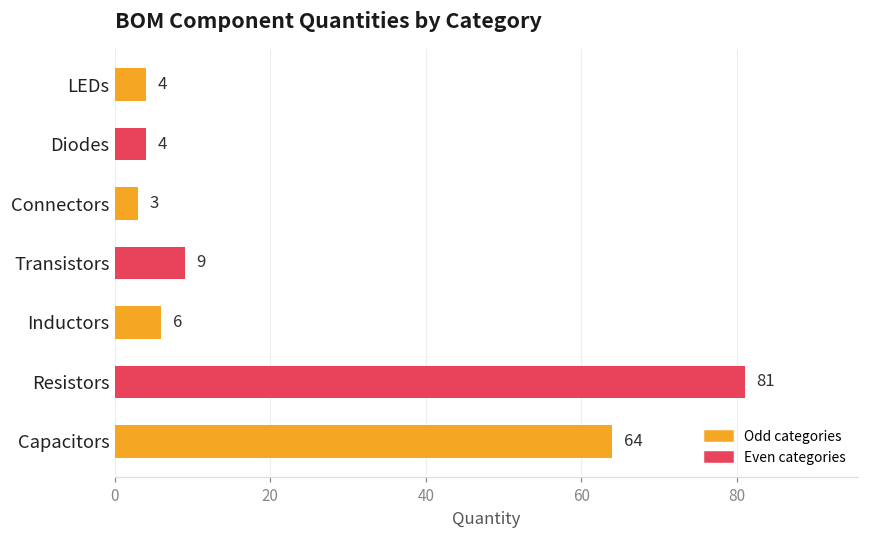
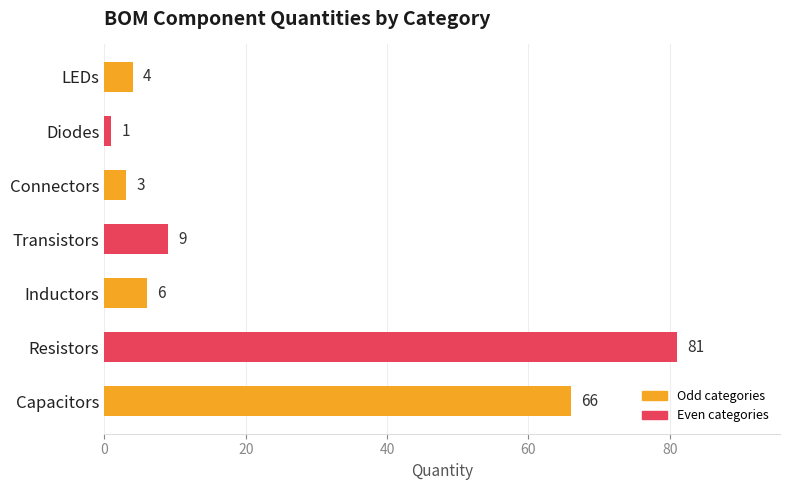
  {
    "LEDs": 4,
-   "Diodes": 4,
+   "Diodes": 1,
    "Connectors": 3,
    "Transistors": 9,
    "Inductors": 6,
    "Resistors": 81,
-   "Capacitors": 64
+   "Capacitors": 66
  }
